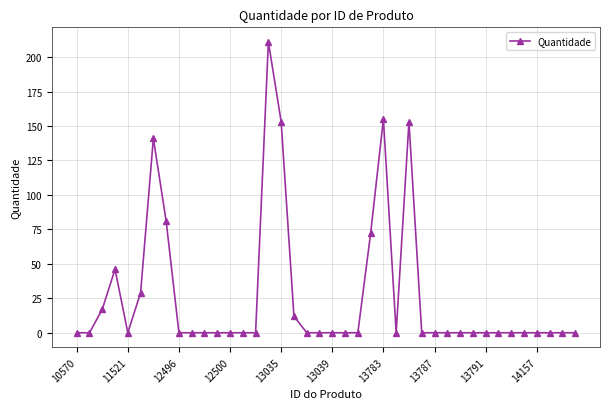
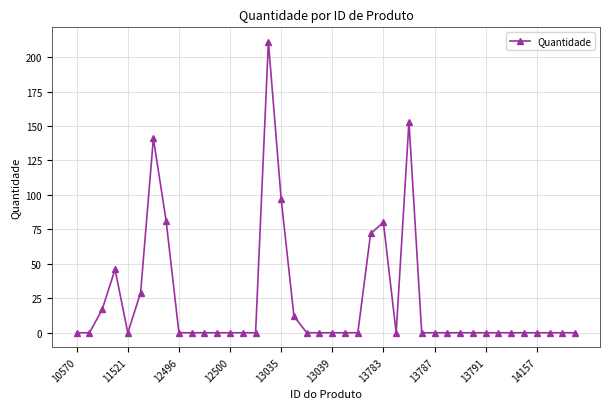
  {
    "10570": 0,
    "11521": 0,
    "12496": 0,
    "12500": 0,
-   "13035": 153,
+   "13035": 97,
    "13039": 0,
-   "13783": 155,
+   "13783": 80,
    "13787": 0,
    "13791": 0,
    "14157": 0
  }
